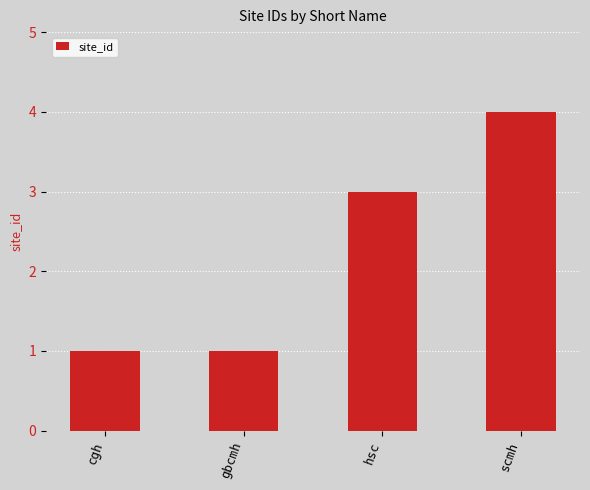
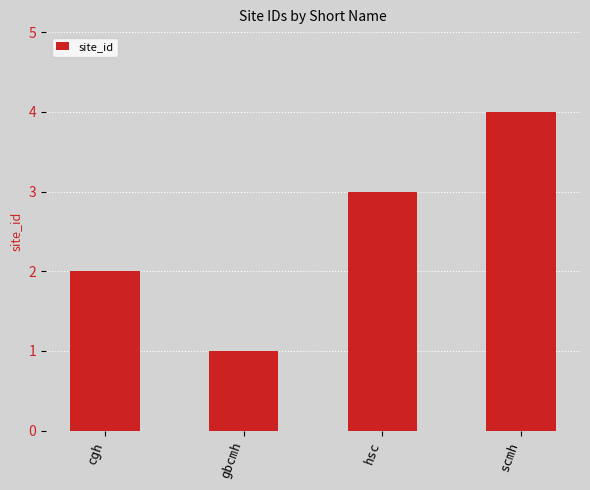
  {
-   "cgh": 1,
+   "cgh": 2,
    "gbcmh": 1,
    "hsc": 3,
    "scmh": 4
  }
